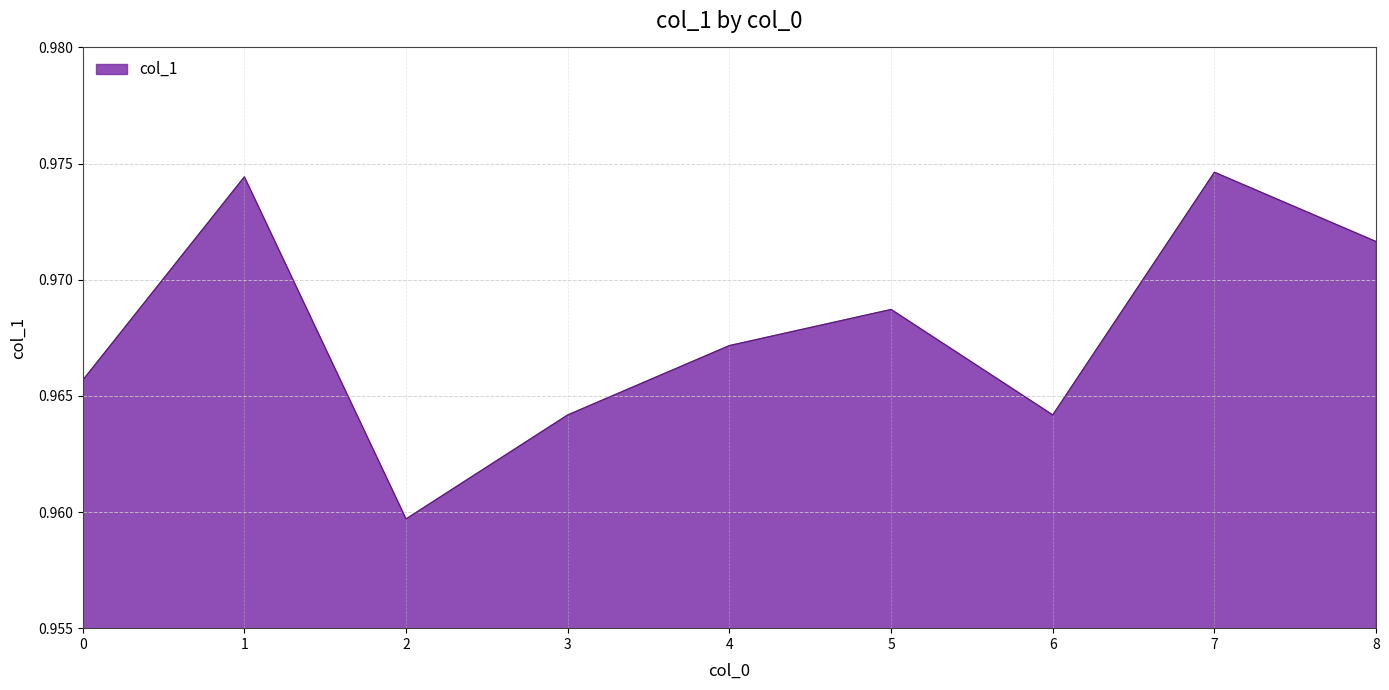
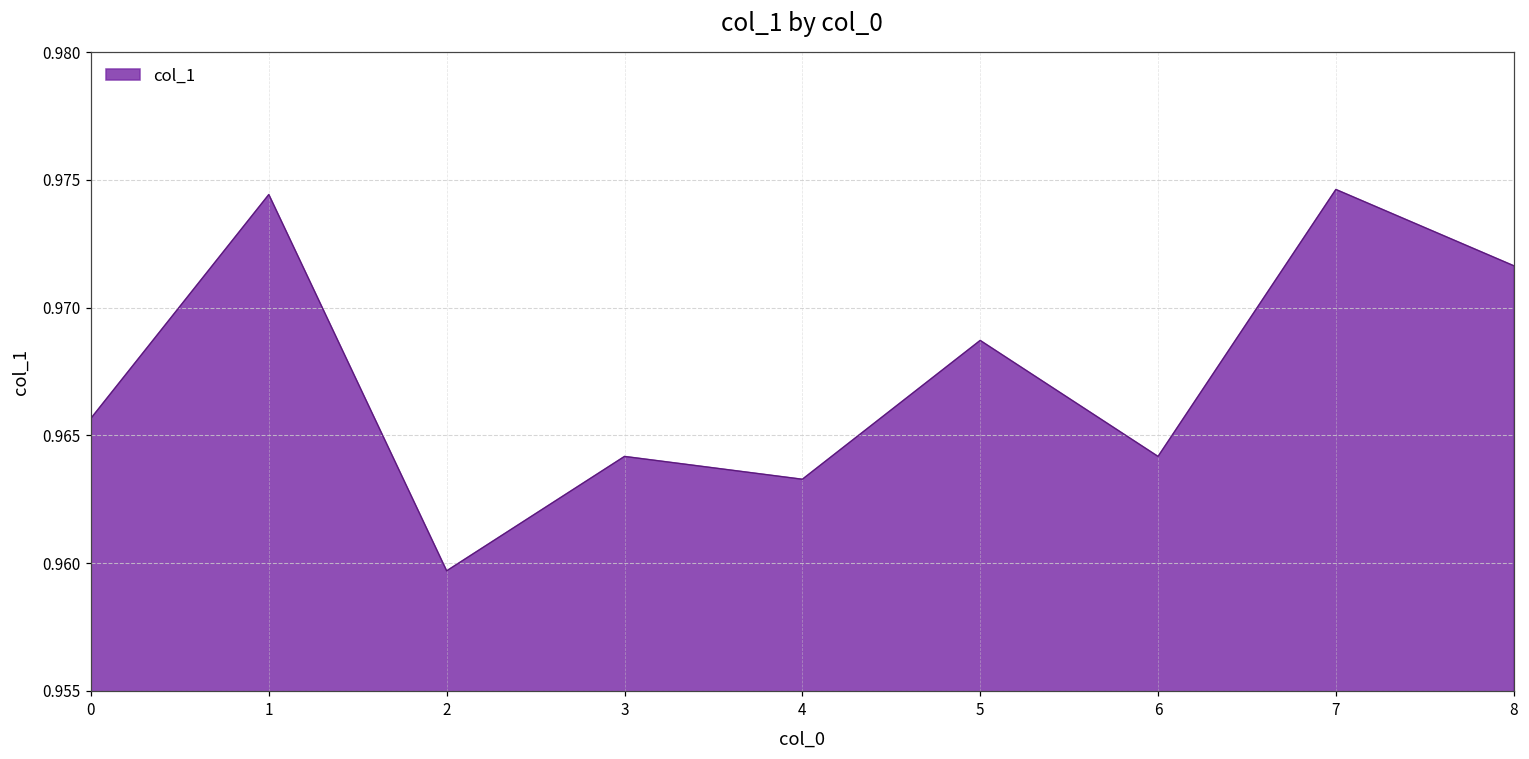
  {
    "0": 0.9657,
    "1": 0.9744,
    "2": 0.9597,
    "3": 0.9642,
-   "4": 0.9672,
+   "4": 0.9633,
    "5": 0.9687,
    "6": 0.9642,
    "7": 0.9746,
    "8": 0.9716
  }
